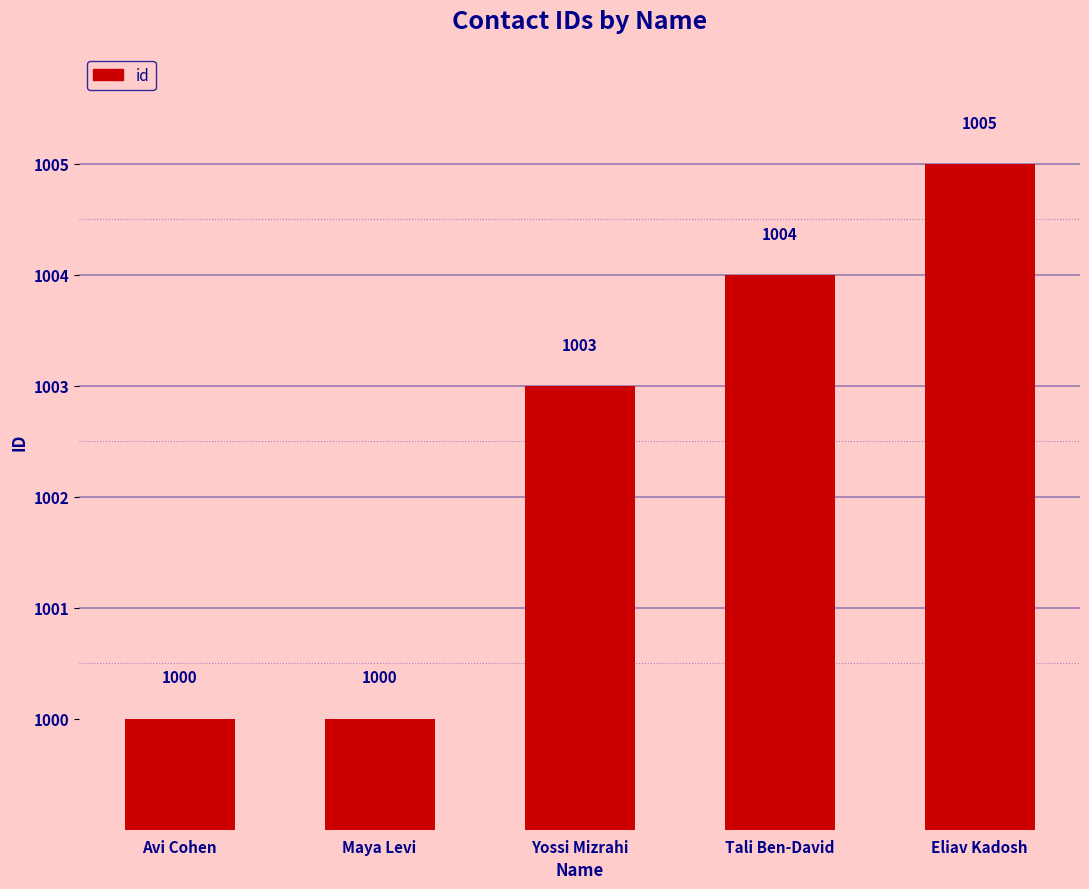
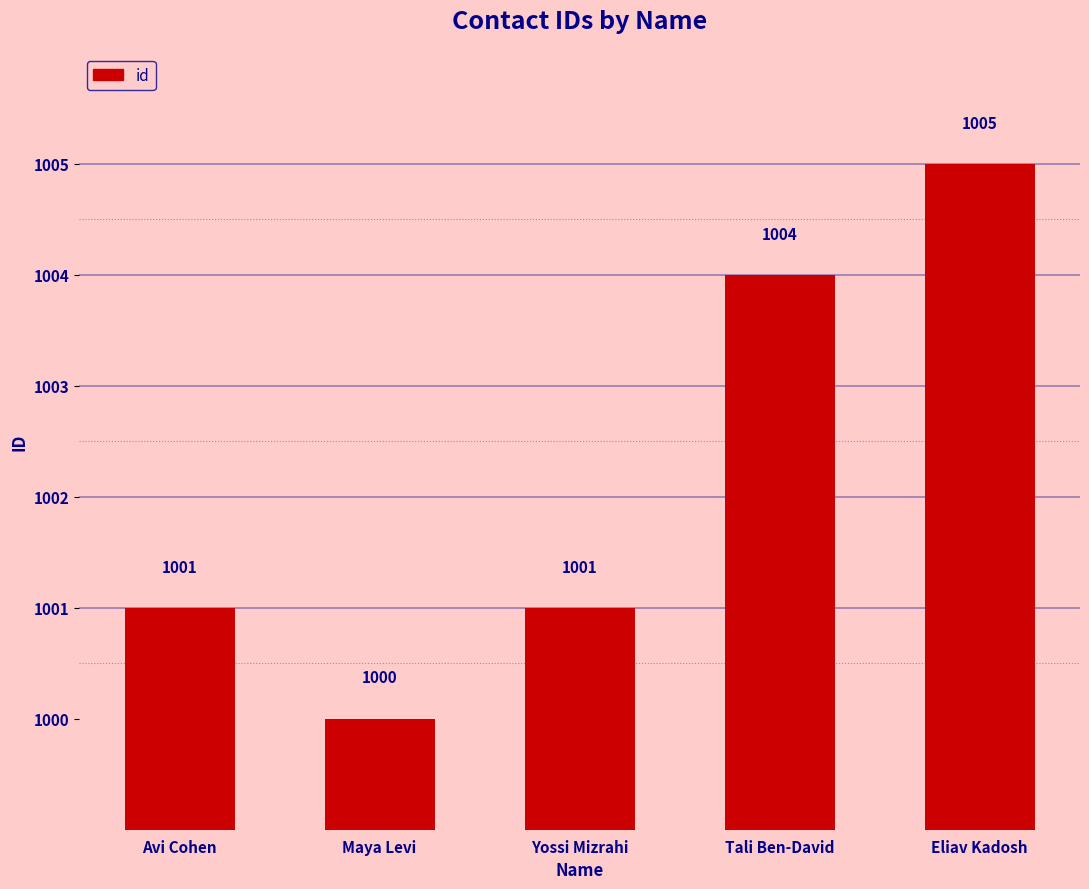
  {
-   "Avi Cohen": 1000,
-   "Yossi Mizrahi": 1003
+   "Avi Cohen": 1001,
+   "Yossi Mizrahi": 1001
  }
